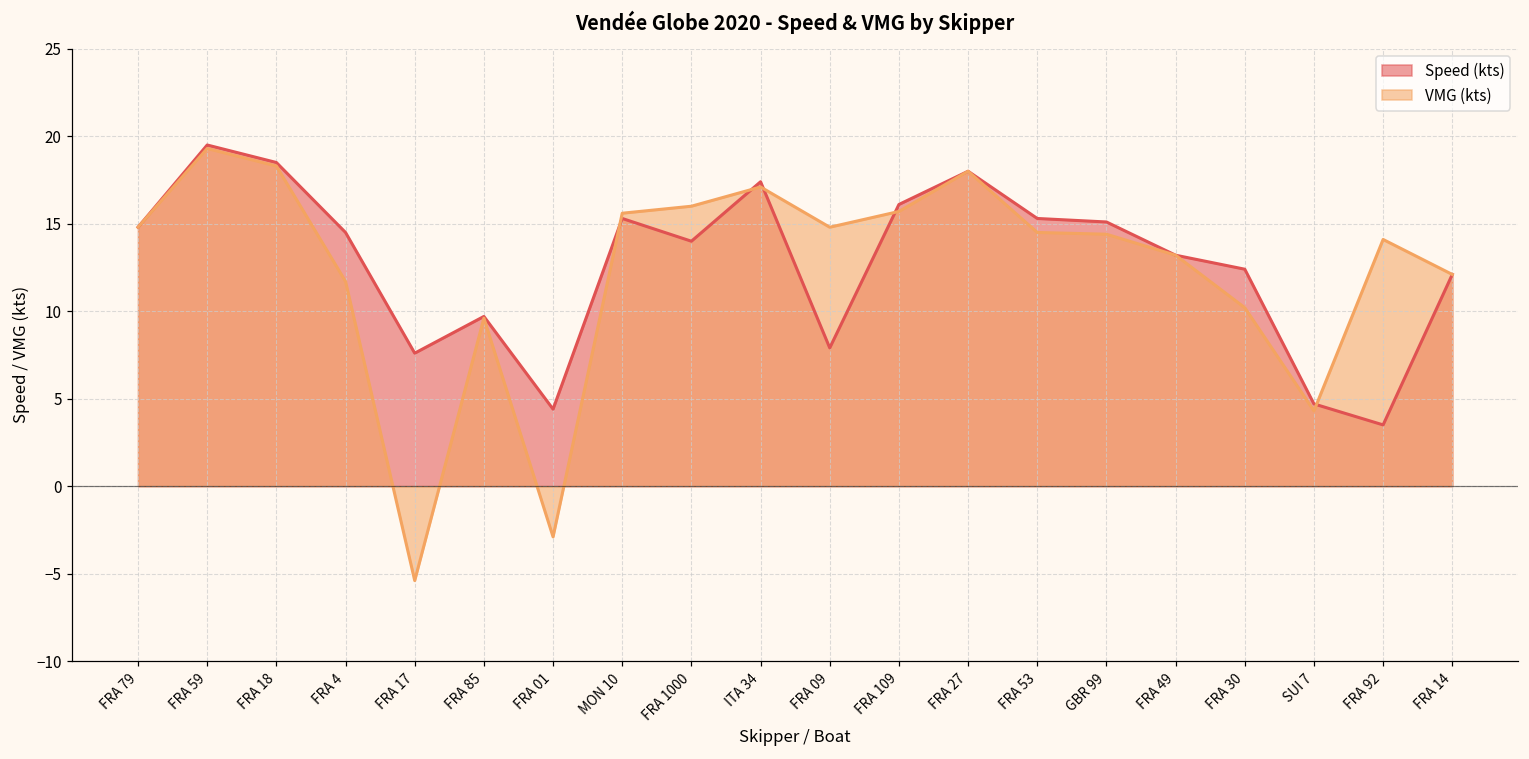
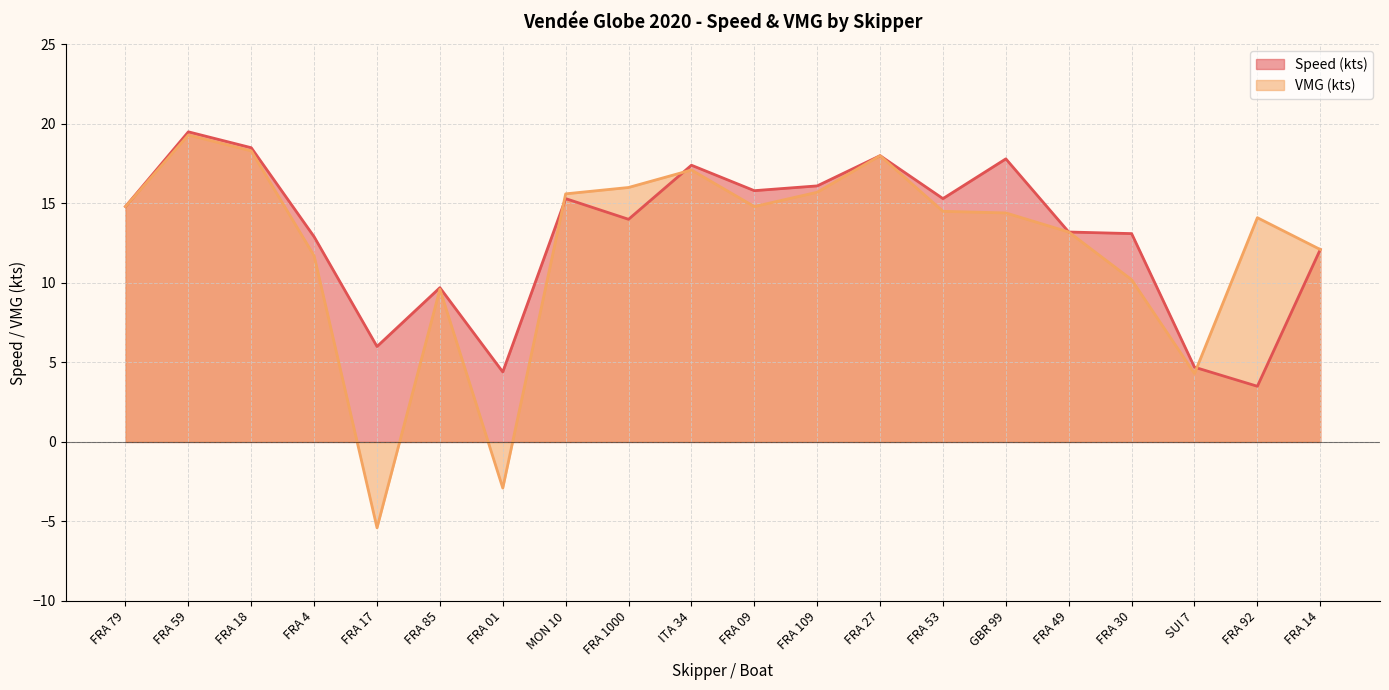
  {
    "Speed (kts)": {
      "FRA 59": 19.5,
      "FRA 18": 18.5,
-     "FRA 4": 14.5,
-     "FRA 17": 7.6,
+     "FRA 4": 12.9,
+     "FRA 17": 6.0,
      "FRA 01": 4.4,
      "MON 10": 15.3,
      "FRA 1000": 14.0,
      "ITA 34": 17.4,
-     "FRA 09": 7.9,
+     "FRA 09": 15.8,
      "FRA 109": 16.1,
      "FRA 53": 15.3,
-     "GBR 99": 15.1,
-     "FRA 30": 12.4,
+     "GBR 99": 17.8,
+     "FRA 30": 13.1,
      "SUI 7": 4.7,
      "FRA 92": 3.5
    }
  }
